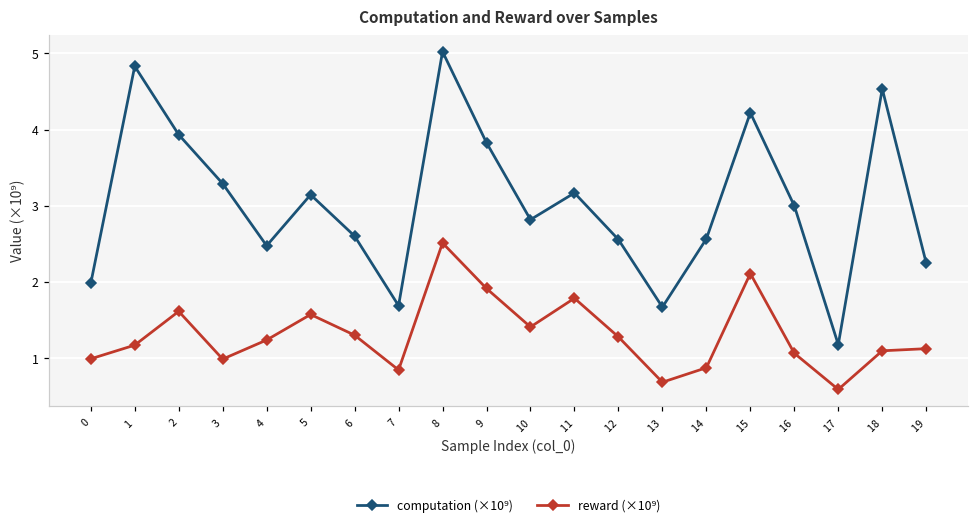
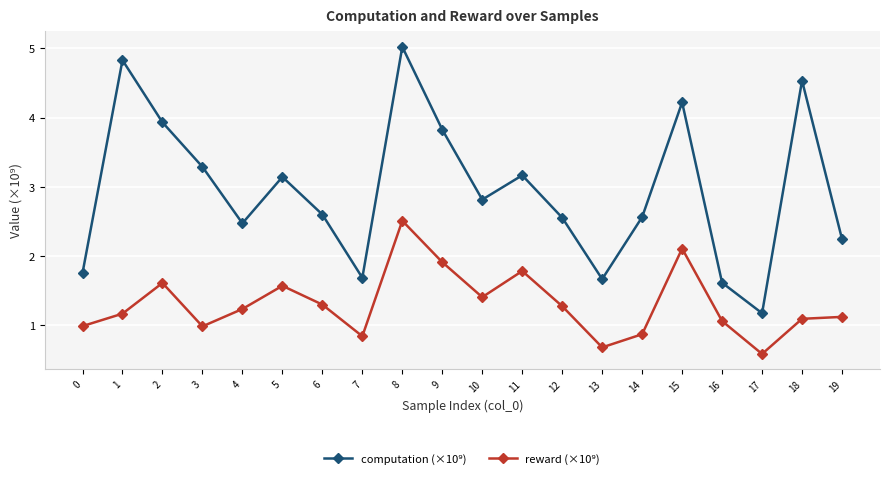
  {
    "computation (×10⁹)": {
-     "0": 2.0,
+     "0": 1.8,
      "1": 4.8,
      "2": 3.9,
      "3": 3.3,
      "4": 2.5,
      "5": 3.1,
      "6": 2.6,
      "7": 1.7,
      "8": 5.0,
      "9": 3.8,
      "10": 2.8,
      "11": 3.2,
      "12": 2.6,
      "13": 1.7,
      "14": 2.6,
      "15": 4.2,
-     "16": 3.0,
+     "16": 1.6,
      "17": 1.2,
      "18": 4.5,
      "19": 2.2
    },
    "reward (×10⁹)": {
      "0": 1.0,
      "1": 1.2,
      "2": 1.6,
      "3": 1.0,
      "4": 1.2,
      "5": 1.6,
      "6": 1.3,
      "7": 0.8,
      "8": 2.5,
      "9": 1.9,
      "10": 1.4,
      "11": 1.8,
      "12": 1.3,
      "13": 0.7,
      "14": 0.9,
      "15": 2.1,
      "16": 1.1,
      "17": 0.6,
      "18": 1.1,
      "19": 1.1
    }
  }
